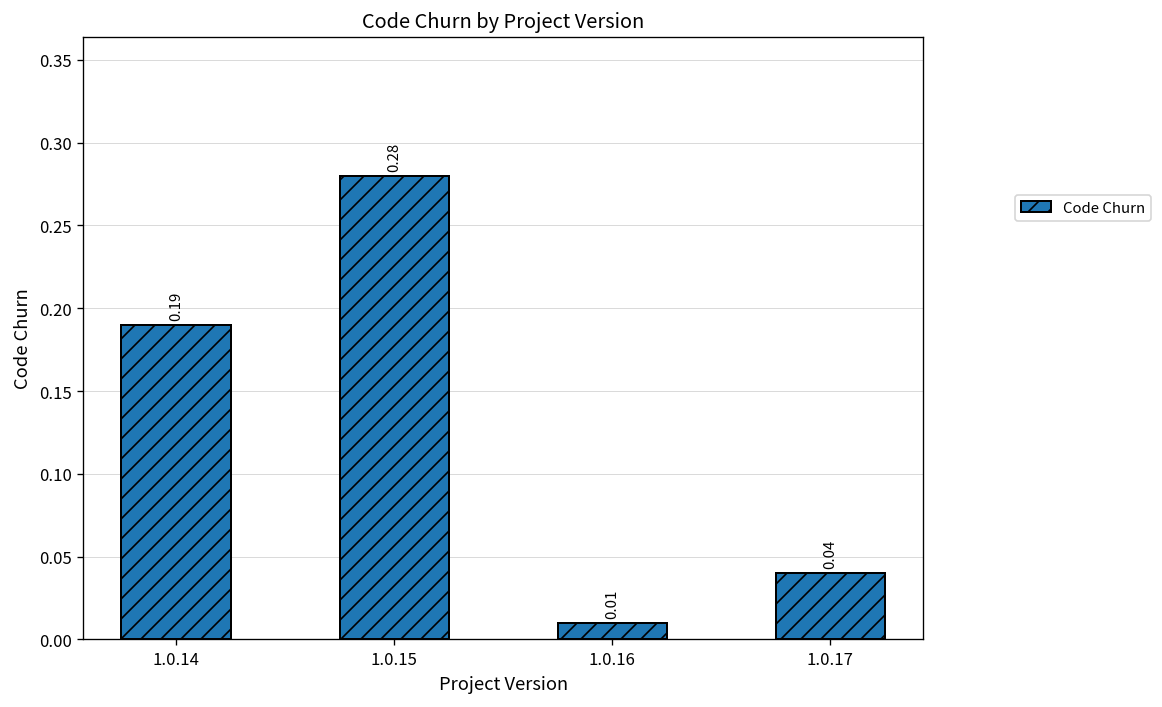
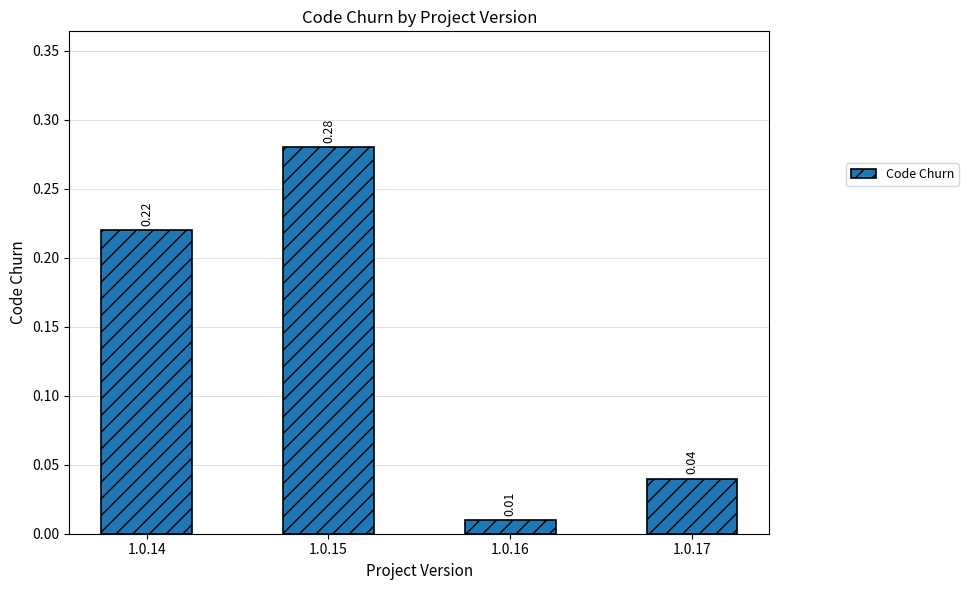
  {
-   "1.0.14": 0.19,
+   "1.0.14": 0.22,
    "1.0.15": 0.28,
    "1.0.16": 0.01,
    "1.0.17": 0.04
  }
